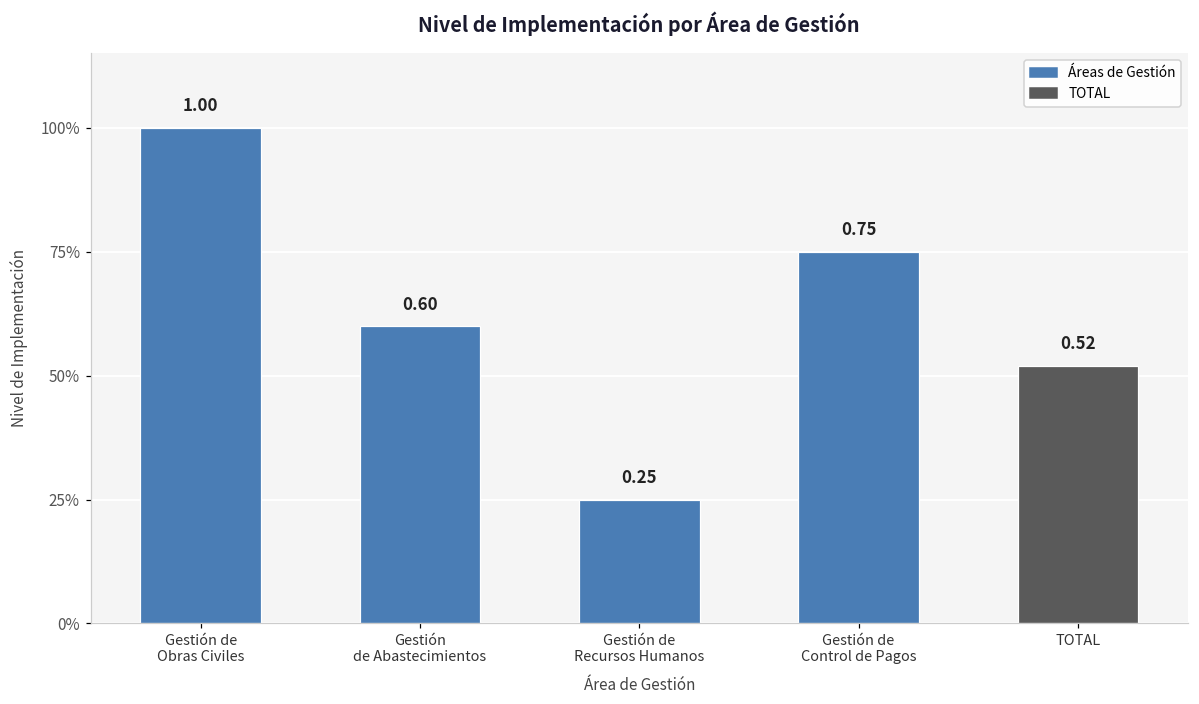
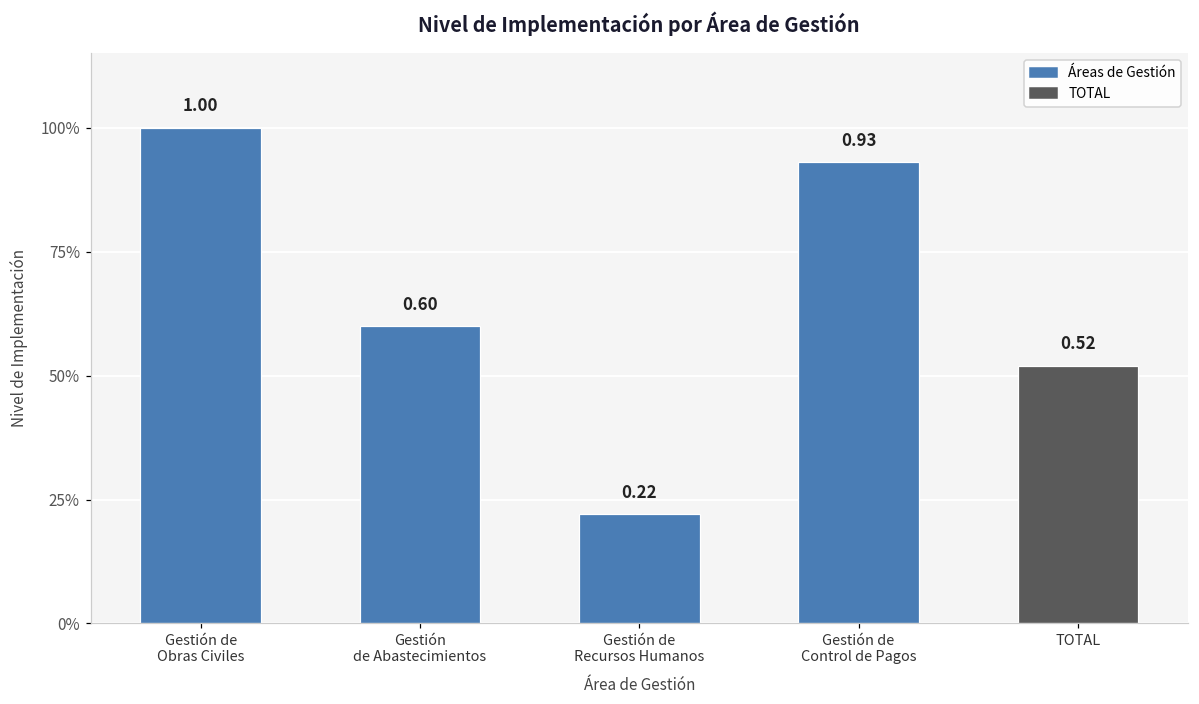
  {
    "Gestión de Obras Civiles": 1.00,
    "Gestión de Abastecimientos": 0.60,
-   "Gestión de Recursos Humanos": 0.25,
-   "Gestión de Control de Pagos": 0.75,
+   "Gestión de Recursos Humanos": 0.22,
+   "Gestión de Control de Pagos": 0.93,
    "TOTAL": 0.52
  }
